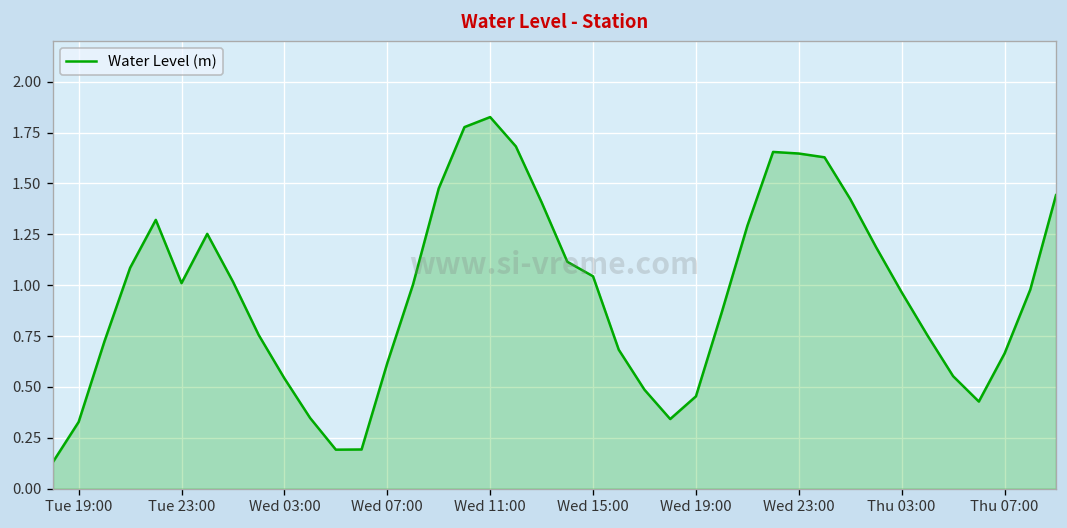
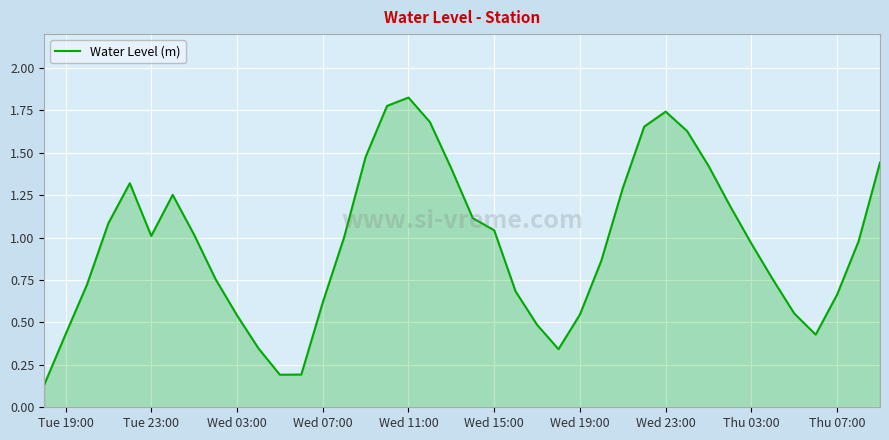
  {
-   "Tue 19:00": 0.33,
+   "Tue 19:00": 0.43,
    "Tue 23:00": 1.01,
    "Wed 03:00": 0.54,
    "Wed 07:00": 0.62,
    "Wed 11:00": 1.83,
    "Wed 15:00": 1.04,
-   "Wed 19:00": 0.45,
-   "Wed 23:00": 1.65,
+   "Wed 19:00": 0.55,
+   "Wed 23:00": 1.74,
    "Thu 03:00": 0.96,
    "Thu 07:00": 0.66
  }
